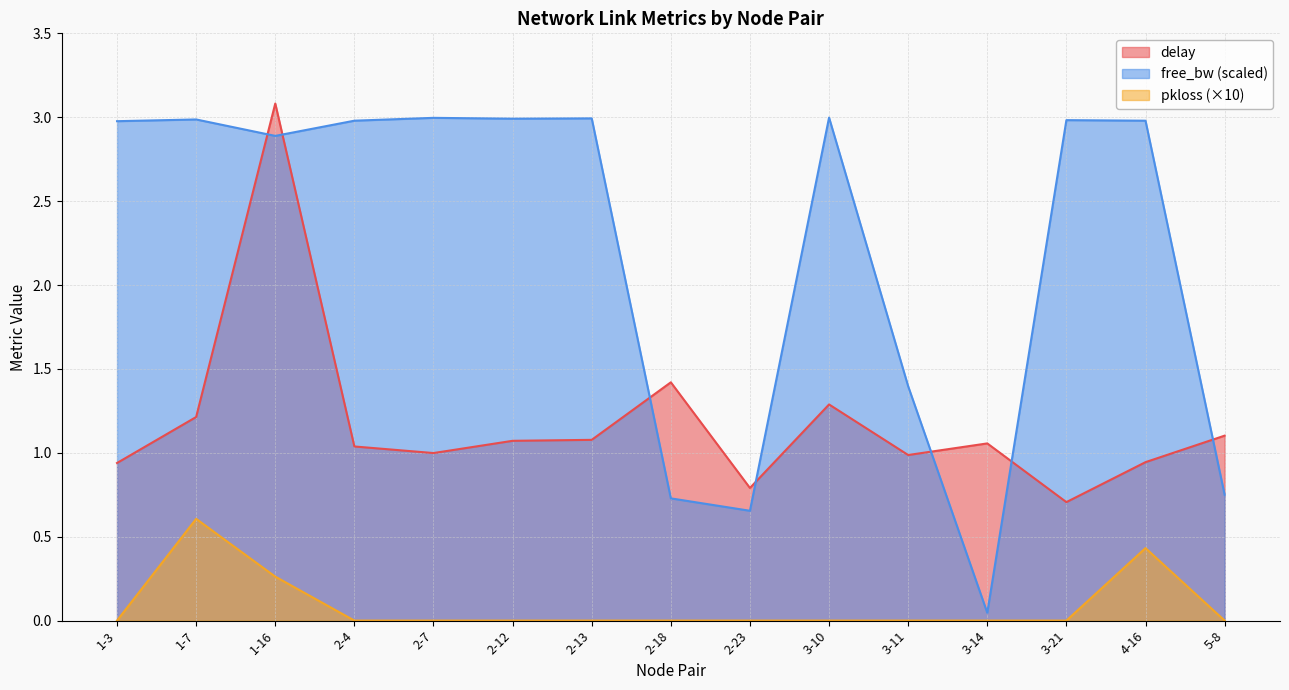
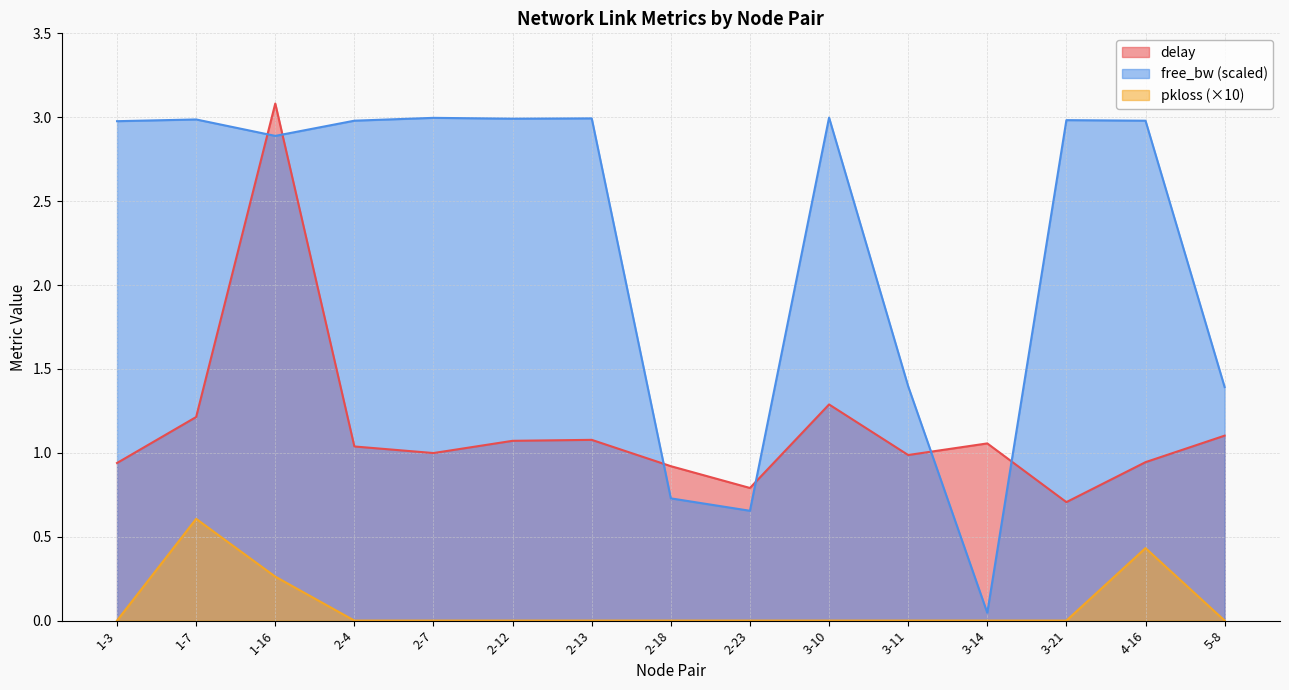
  {
    "delay": {
      "1-3": 0.94,
      "1-7": 1.21,
      "1-16": 3.08,
      "2-4": 1.04,
      "2-7": 1.00,
      "2-12": 1.07,
      "2-13": 1.08,
-     "2-18": 1.42,
+     "2-18": 0.92,
      "2-23": 0.79,
      "3-10": 1.29,
      "3-11": 0.99,
      "3-14": 1.06,
      "3-21": 0.71,
      "4-16": 0.94,
      "5-8": 1.10
    },
    "free_bw (scaled)": {
      "1-3": 2.98,
      "1-7": 2.99,
      "1-16": 2.89,
      "2-4": 2.98,
      "2-7": 3.00,
      "2-12": 2.99,
      "2-13": 2.99,
      "2-18": 0.73,
      "2-23": 0.65,
      "3-10": 3.00,
      "3-11": 1.40,
      "3-14": 0.05,
      "3-21": 2.98,
      "4-16": 2.98,
-     "5-8": 0.75
+     "5-8": 1.39
    },
    "pkloss (×10)": {
      "1-3": 0.00,
      "1-7": 0.61,
      "1-16": 0.26,
      "2-4": 0.00,
      "2-7": 0.00,
      "2-12": 0.00,
      "2-13": 0.00,
      "2-18": 0.00,
      "2-23": 0.00,
      "3-10": 0.00,
      "3-11": 0.00,
      "3-14": 0.00,
      "3-21": 0.00,
      "4-16": 0.43,
      "5-8": 0.00
    }
  }
